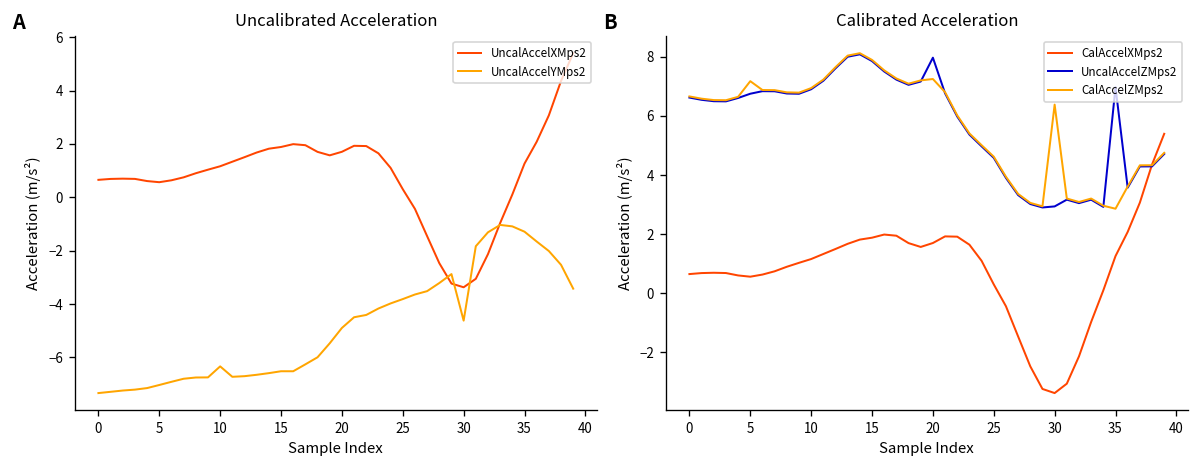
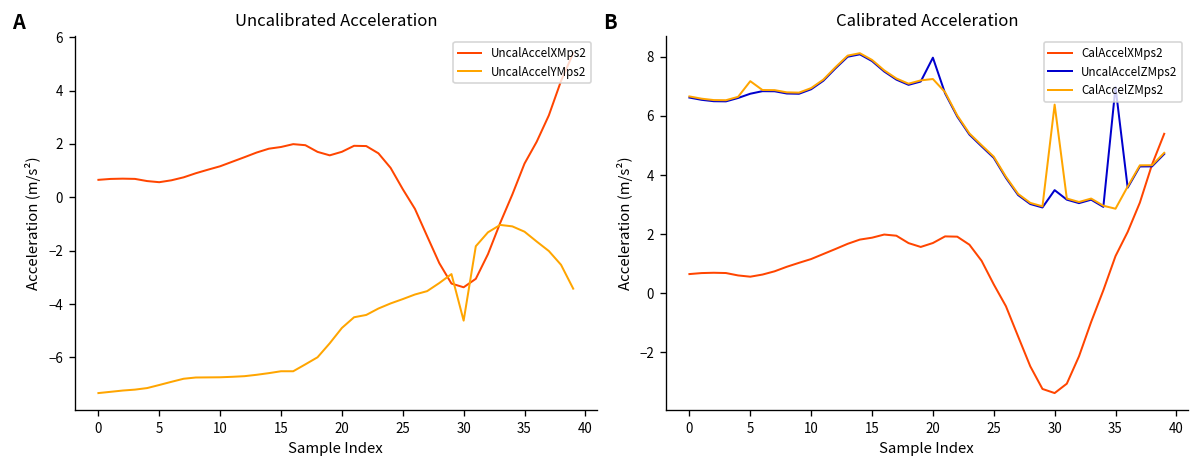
  {
    "Uncalibrated Acceleration": {
      "UncalAccelXMps2": {
        "0": 0.7,
        "5": 0.6,
        "10": 1.2,
        "15": 1.9,
        "20": 1.7,
        "25": 0.3,
        "30": -3.4,
        "35": 1.3
      },
      "UncalAccelYMps2": {
        "0": -7.3,
        "5": -7.0,
-       "10": -6.3,
+       "10": -6.7,
        "15": -6.5,
        "20": -4.9,
        "25": -3.8,
        "30": -4.6,
        "35": -1.3
      }
    },
    "Calibrated Acceleration": {
      "CalAccelXMps2": {
        "0": 0.6,
        "5": 0.6,
        "10": 1.2,
        "15": 1.9,
        "20": 1.7,
        "25": 0.3,
        "30": -3.4,
        "35": 1.3
      },
      "UncalAccelZMps2": {
        "5": 6.7,
        "20": 8.0,
-       "30": 2.9
+       "30": 3.5
      },
      "CalAccelZMps2": {
        "5": 7.2,
        "20": 7.2,
        "30": 6.4,
        "35": 2.9
      }
    }
  }
